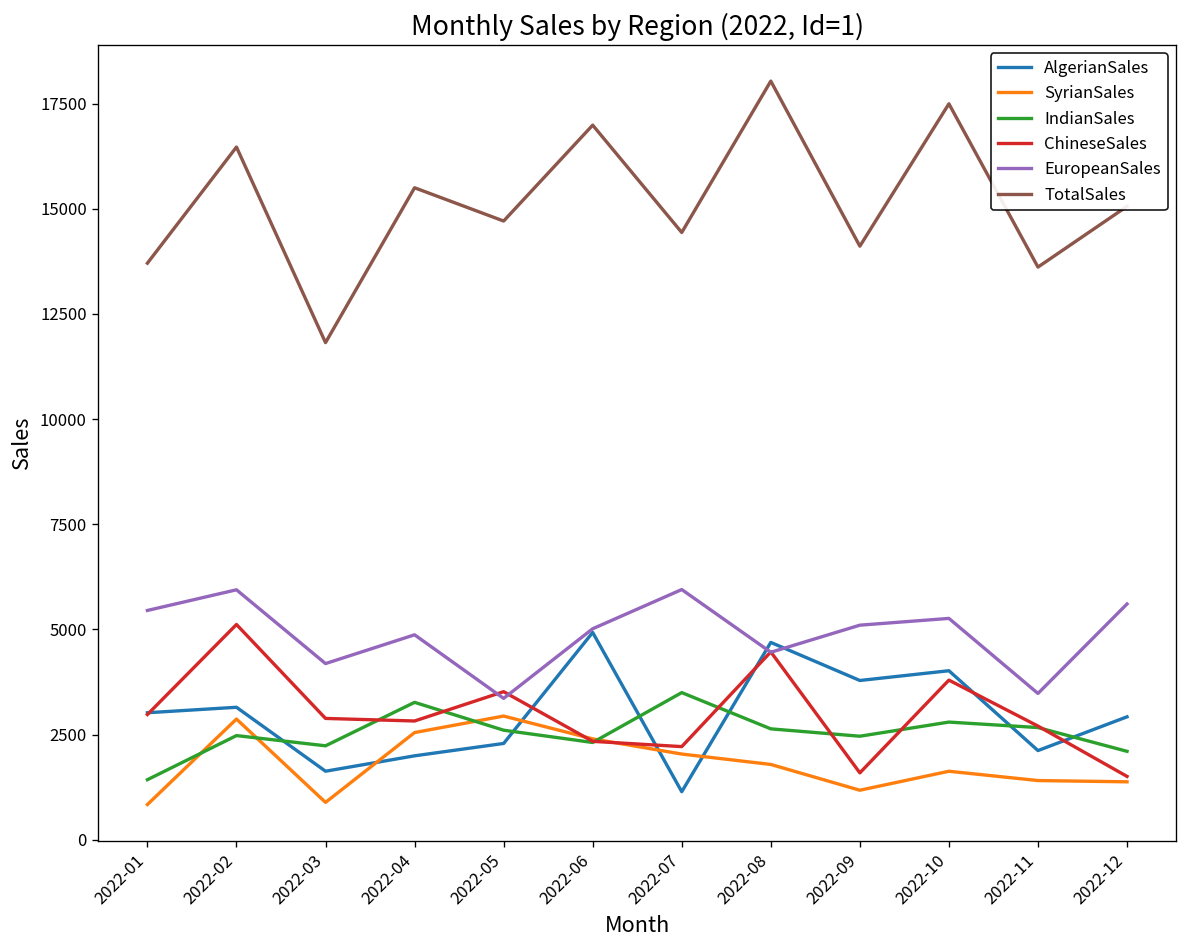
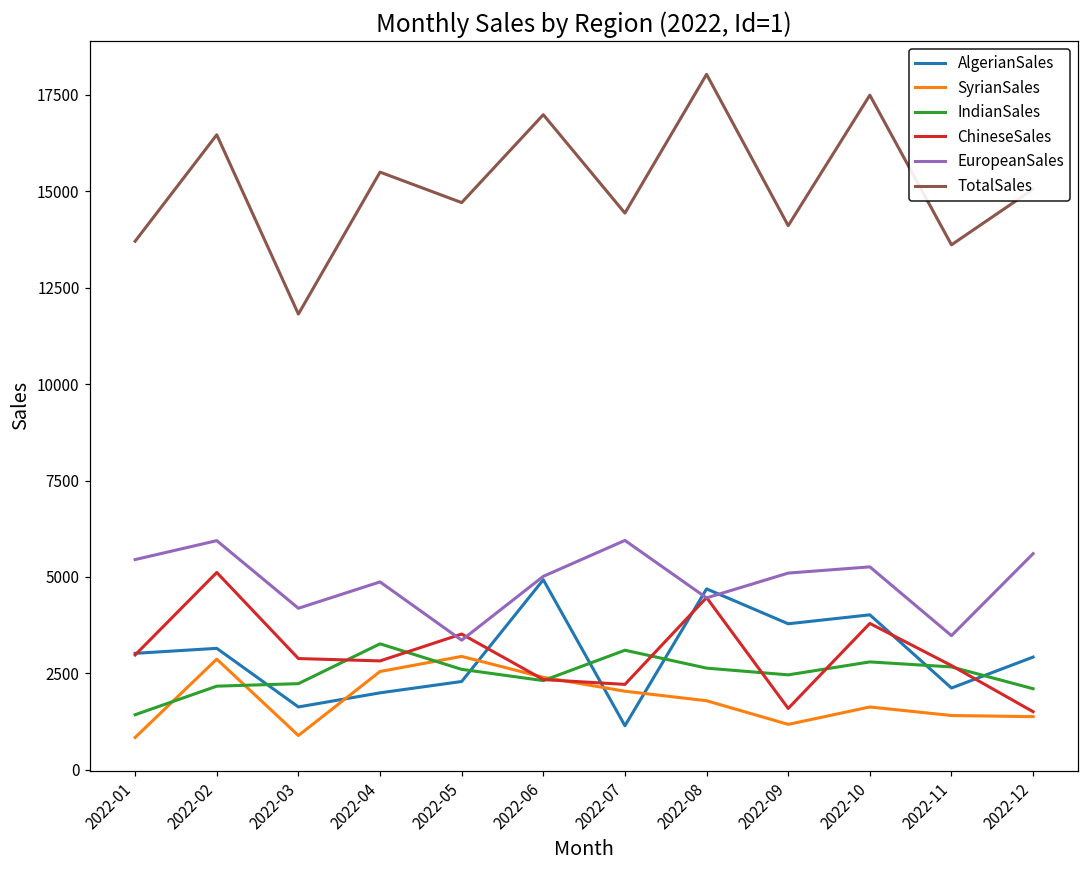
  {
    "AlgerianSales": {
      "2022-02": 3100,
      "2022-03": 1600,
      "2022-04": 2000,
      "2022-05": 2300,
      "2022-06": 4900,
      "2022-07": 1100,
      "2022-08": 4700,
      "2022-09": 3800,
      "2022-10": 4000,
      "2022-11": 2100,
      "2022-12": 2900
    },
    "SyrianSales": {
      "2022-01": 800,
      "2022-02": 2900,
      "2022-03": 900,
      "2022-04": 2500,
      "2022-05": 2900,
      "2022-07": 2000,
      "2022-08": 1800,
      "2022-09": 1200,
      "2022-10": 1600,
      "2022-11": 1400,
      "2022-12": 1400
    },
    "IndianSales": {
      "2022-01": 1400,
-     "2022-02": 2500,
+     "2022-02": 2200,
      "2022-03": 2200,
      "2022-04": 3300,
      "2022-05": 2600,
-     "2022-07": 3500,
+     "2022-07": 3100,
      "2022-08": 2600,
      "2022-09": 2500,
      "2022-10": 2800,
      "2022-12": 2100
    },
    "ChineseSales": {
      "2022-02": 5100,
      "2022-03": 2900,
      "2022-04": 2800,
      "2022-05": 3500,
      "2022-07": 2200,
      "2022-09": 1600,
      "2022-10": 3800,
      "2022-12": 1500
    },
    "EuropeanSales": {
      "2022-01": 5500,
      "2022-02": 5900,
      "2022-03": 4200,
      "2022-04": 4900,
      "2022-05": 3400,
      "2022-06": 5000,
      "2022-07": 5900,
      "2022-09": 5100,
      "2022-10": 5300,
      "2022-11": 3500,
      "2022-12": 5600
    },
    "TotalSales": {
      "2022-01": 13700,
      "2022-02": 16500,
      "2022-03": 11800,
      "2022-04": 15500,
      "2022-05": 14700,
      "2022-06": 17000,
      "2022-07": 14400,
      "2022-08": 18000,
      "2022-09": 14100,
      "2022-10": 17500,
      "2022-11": 13600
    }
  }
